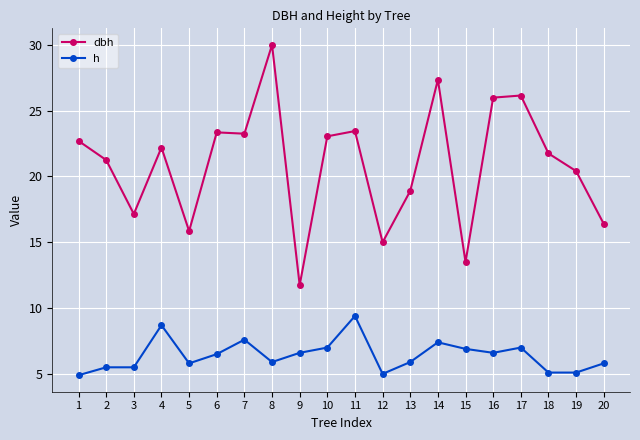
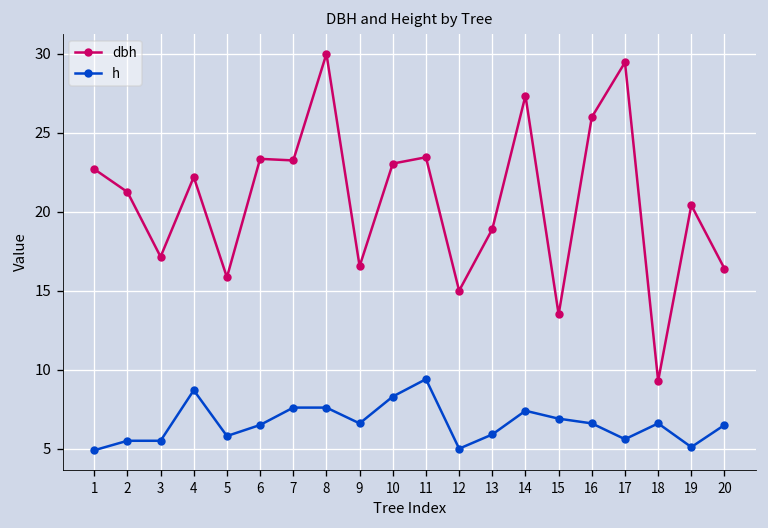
  {
    "dbh": {
      "1": 22.7,
      "2": 21.3,
      "3": 17.2,
      "4": 22.2,
      "5": 15.9,
      "6": 23.4,
      "7": 23.3,
      "8": 30.0,
-     "9": 11.7,
+     "9": 16.6,
      "10": 23.1,
      "11": 23.5,
      "12": 15.0,
      "13": 18.9,
      "14": 27.4,
      "15": 13.5,
      "16": 26.0,
-     "17": 26.2,
-     "18": 21.8,
+     "17": 29.5,
+     "18": 9.3,
      "19": 20.4,
      "20": 16.4
    },
    "h": {
      "1": 4.9,
      "2": 5.5,
      "3": 5.5,
      "4": 8.7,
      "5": 5.8,
      "6": 6.5,
      "7": 7.6,
-     "8": 5.9,
+     "8": 7.6,
      "9": 6.6,
-     "10": 7.0,
+     "10": 8.3,
      "11": 9.4,
      "12": 5.0,
      "13": 5.9,
      "14": 7.4,
      "15": 6.9,
      "16": 6.6,
-     "17": 7.0,
-     "18": 5.1,
+     "17": 5.6,
+     "18": 6.6,
      "19": 5.1,
-     "20": 5.8
+     "20": 6.5
    }
  }
